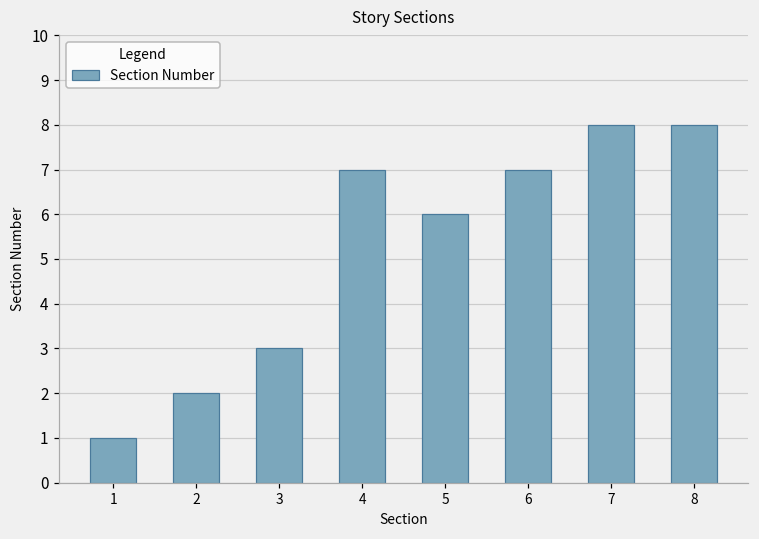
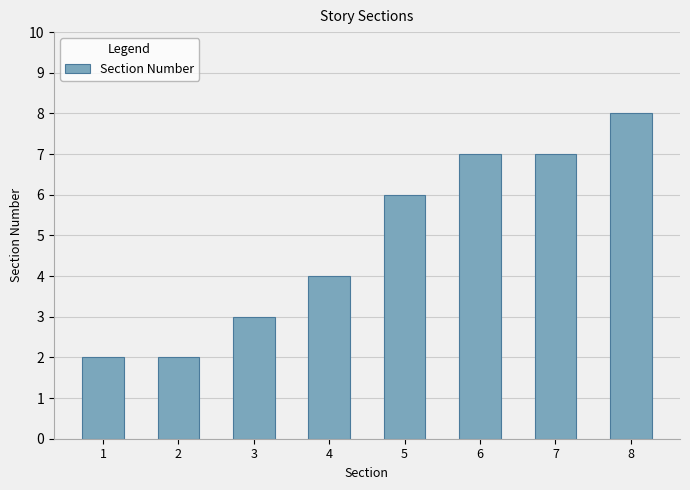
  {
-   "1": 1,
+   "1": 2,
    "2": 2,
    "3": 3,
-   "4": 7,
+   "4": 4,
    "5": 6,
    "6": 7,
-   "7": 8,
+   "7": 7,
    "8": 8
  }
